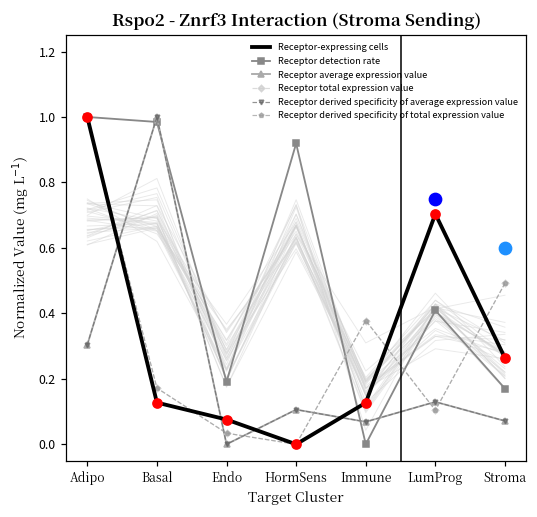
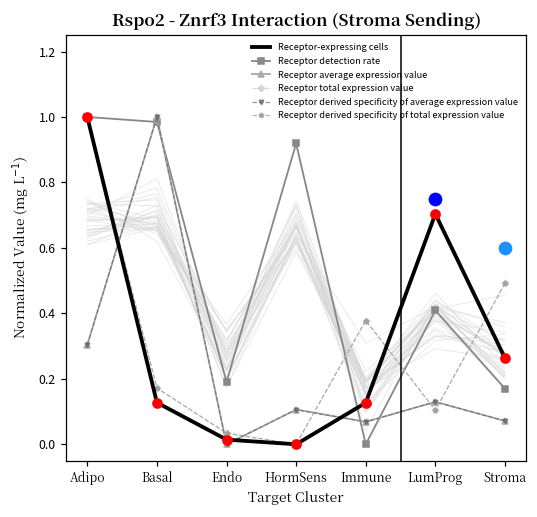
  {
    "Receptor-expressing cells": {
      "Basal": 0.13,
-     "Endo": 0.08,
+     "Endo": 0.01,
      "LumProg": 0.70
    }
  }
